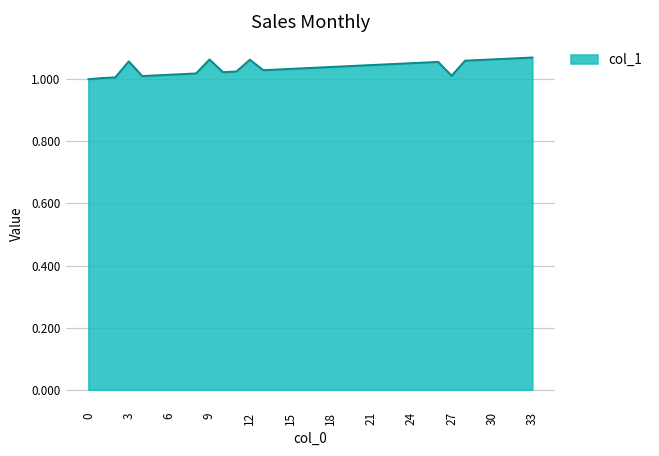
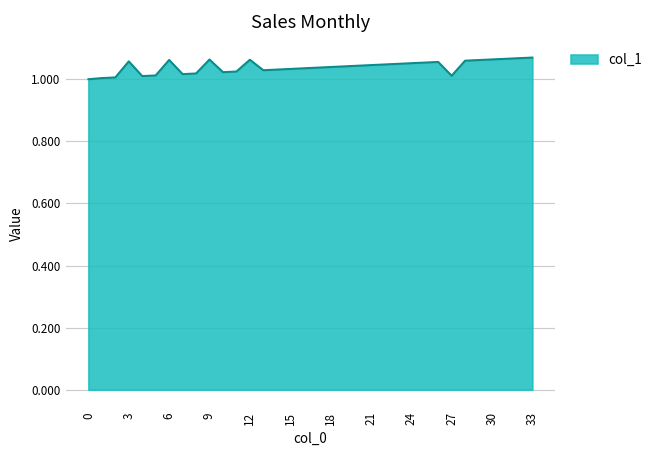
  {
    "0": 1.00,
    "3": 1.06,
-   "6": 1.01,
+   "6": 1.06,
    "9": 1.06,
    "12": 1.06,
    "15": 1.03,
    "18": 1.04,
    "21": 1.05,
    "24": 1.05,
    "27": 1.01,
    "30": 1.06,
    "33": 1.07
  }
